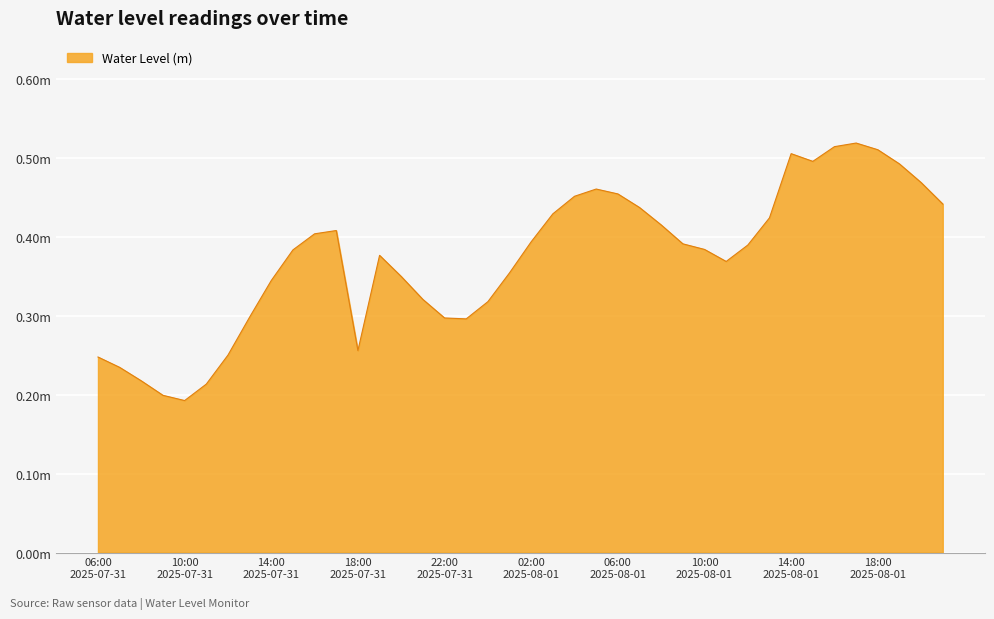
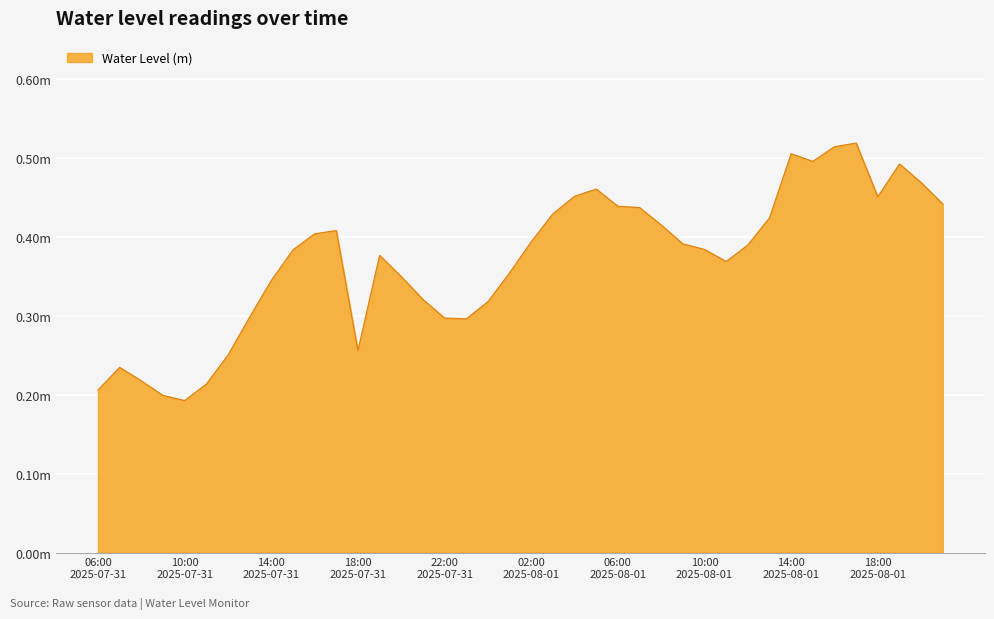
  {
-   "06:00 2025-07-31": "0.25m",
+   "06:00 2025-07-31": "0.21m",
    "10:00 2025-07-31": "0.19m",
    "14:00 2025-07-31": "0.34m",
    "18:00 2025-07-31": "0.26m",
    "22:00 2025-07-31": "0.30m",
    "02:00 2025-08-01": "0.39m",
-   "06:00 2025-08-01": "0.45m",
+   "06:00 2025-08-01": "0.44m",
    "10:00 2025-08-01": "0.38m",
    "14:00 2025-08-01": "0.51m",
-   "18:00 2025-08-01": "0.51m"
+   "18:00 2025-08-01": "0.45m"
  }
